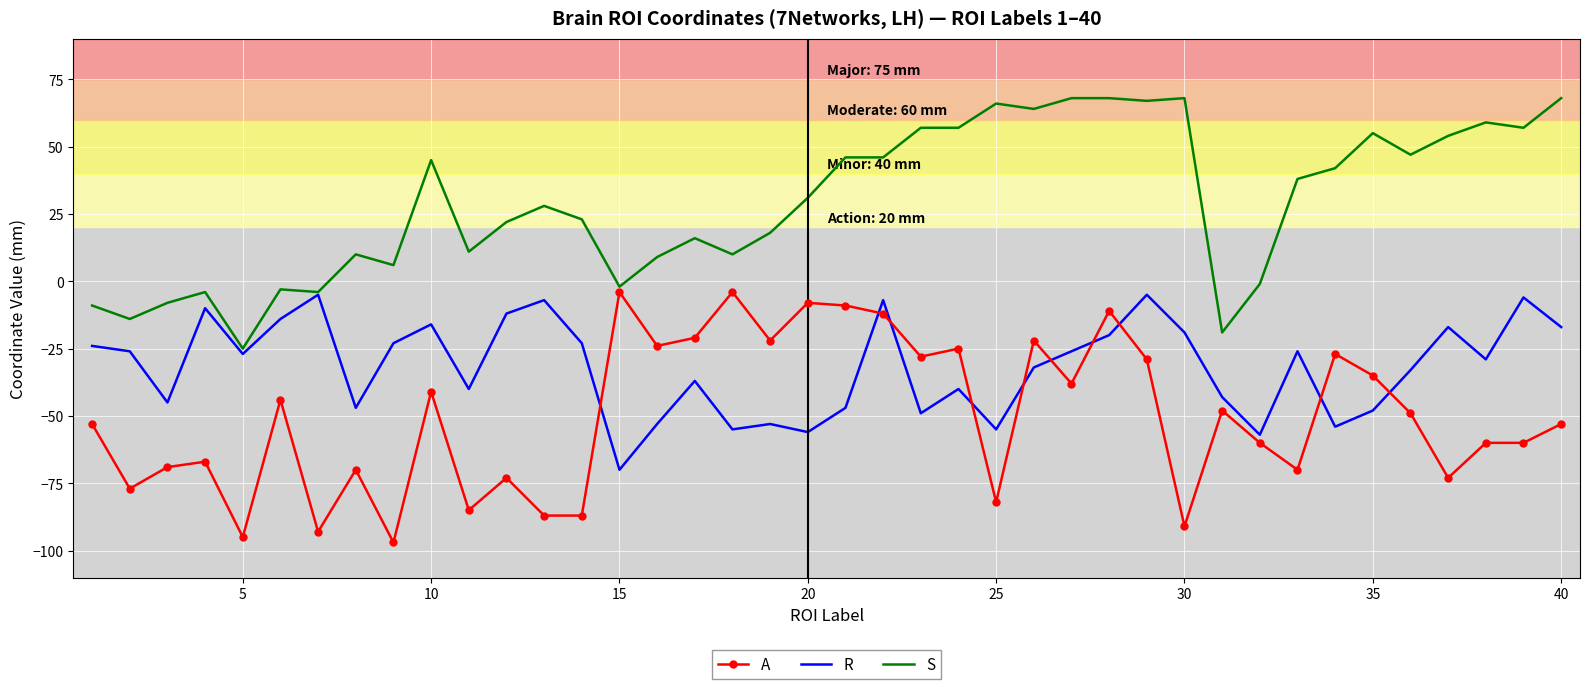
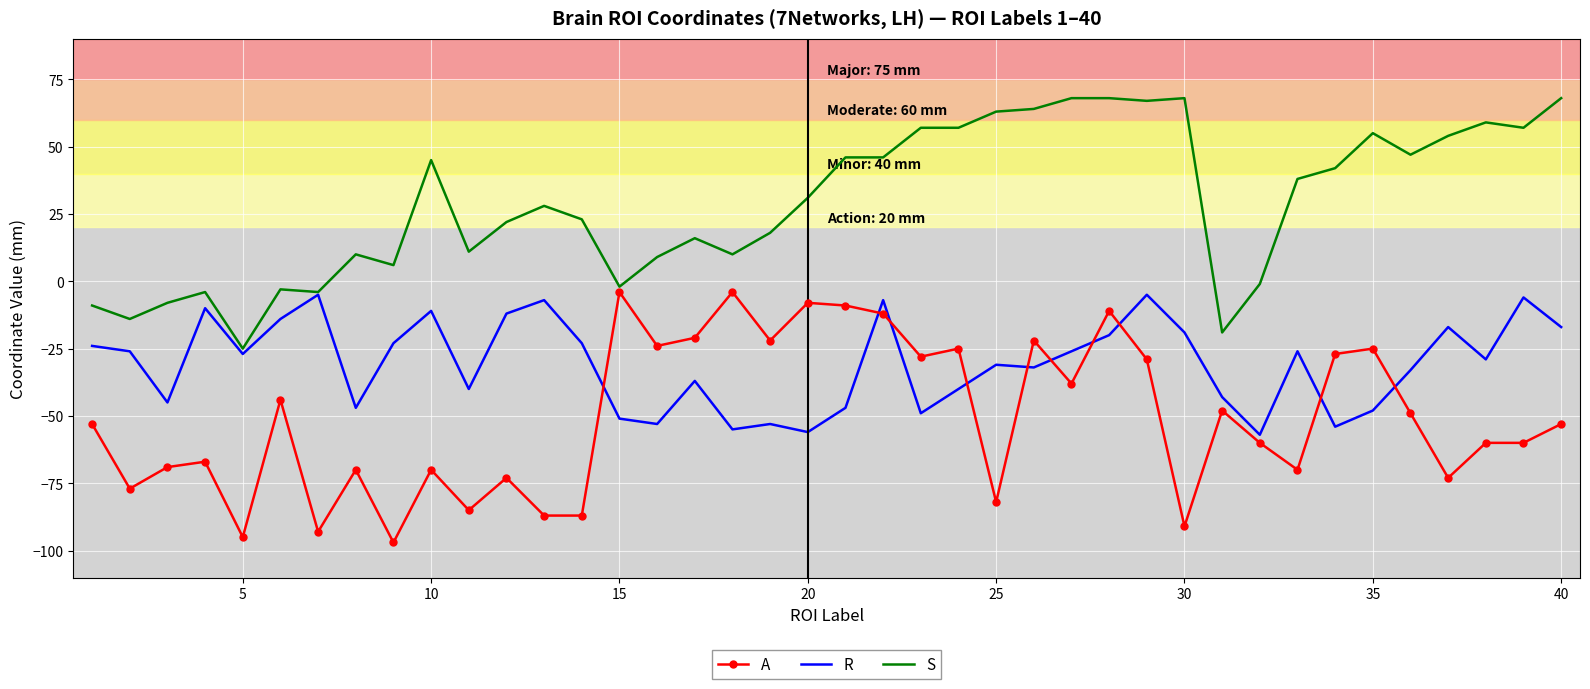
  {
    "A": {
      "5": -95,
-     "10": -41,
+     "10": -70,
      "15": -4,
      "20": -8,
      "25": -82,
      "30": -91,
-     "35": -35,
+     "35": -25,
      "40": -53
    },
    "R": {
      "5": -27,
-     "10": -16,
-     "15": -70,
+     "10": -11,
+     "15": -51,
      "20": -56,
-     "25": -55,
+     "25": -31,
      "30": -19,
      "35": -48,
      "40": -17
    },
    "S": {
      "5": -25,
      "10": 45,
      "15": -2,
-     "25": 66,
+     "25": 63,
      "30": 68,
      "35": 55,
      "40": 68
    }
  }
